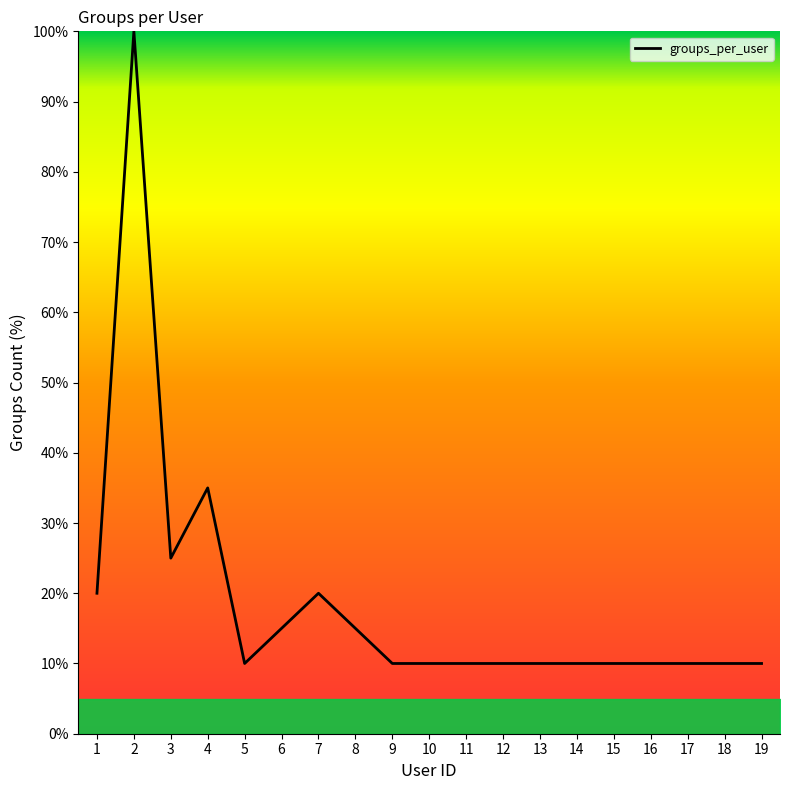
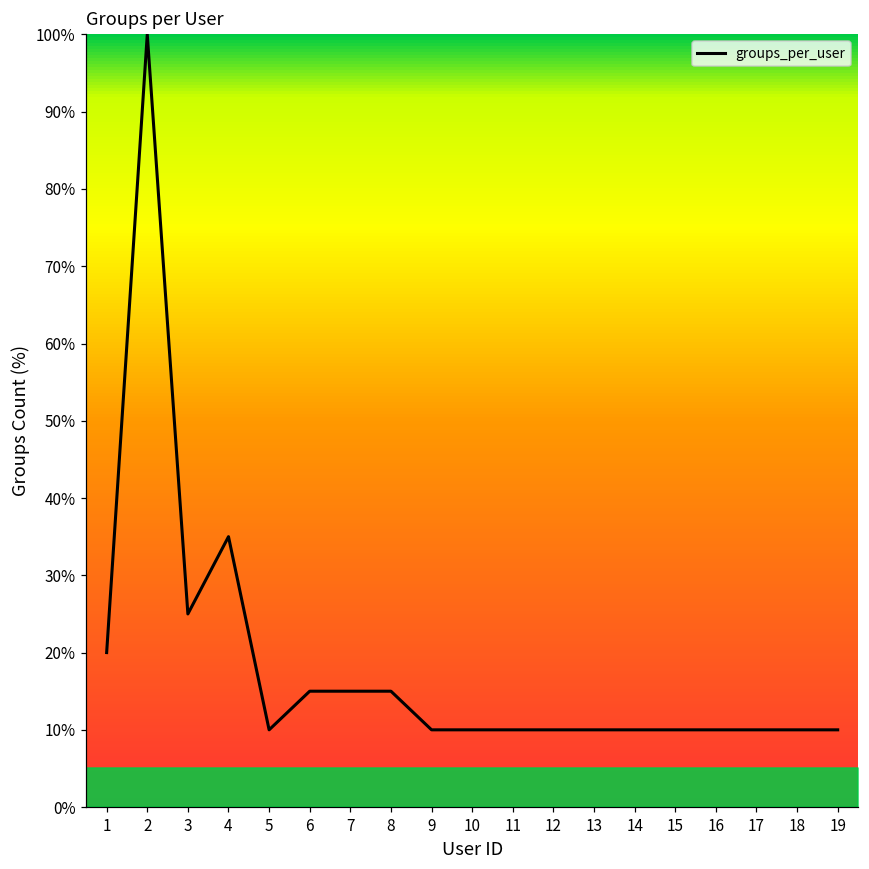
  {
    "groups_per_user": {
      "1": "20%",
      "2": "100%",
      "3": "25%",
      "4": "35%",
      "5": "10%",
      "6": "15%",
-     "7": "20%",
+     "7": "15%",
      "8": "15%",
      "9": "10%",
      "10": "10%",
      "11": "10%",
      "12": "10%",
      "13": "10%",
      "14": "10%",
      "15": "10%",
      "16": "10%",
      "17": "10%",
      "18": "10%",
      "19": "10%"
    }
  }
